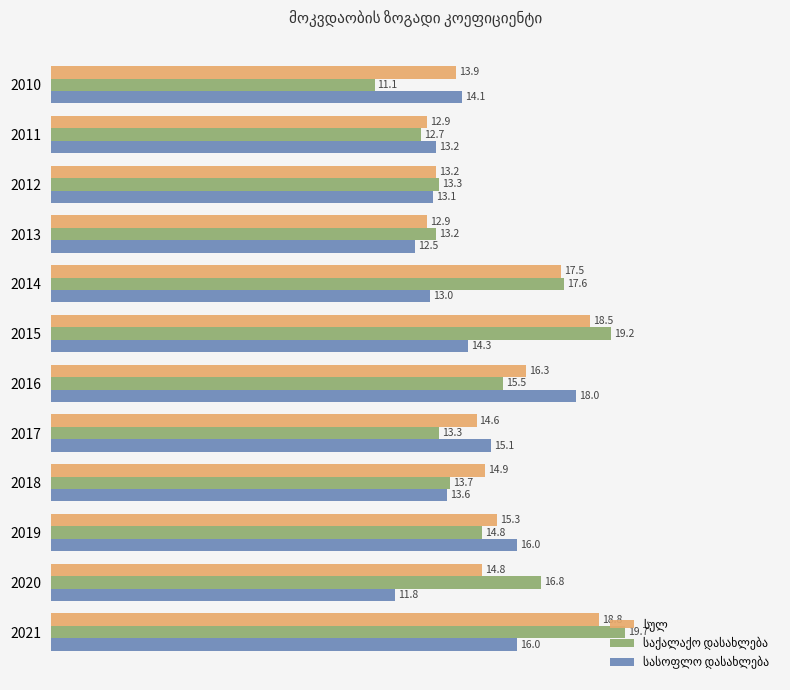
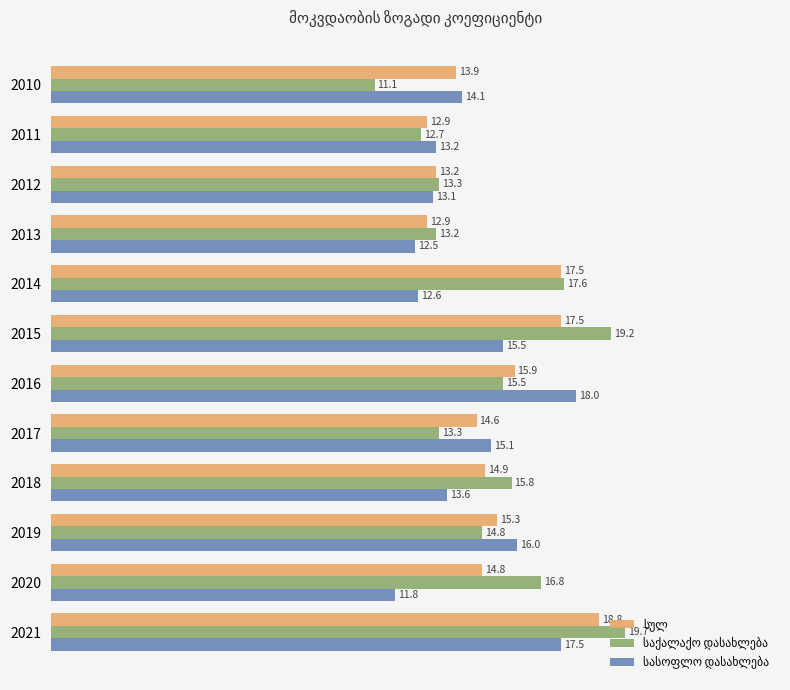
  {
    "სულ": {
      "2010": 13.9,
      "2011": 12.9,
      "2012": 13.2,
      "2013": 12.9,
      "2014": 17.5,
-     "2015": 18.5,
-     "2016": 16.3,
+     "2015": 17.5,
+     "2016": 15.9,
      "2017": 14.6,
      "2018": 14.9,
      "2019": 15.3,
      "2020": 14.8,
      "2021": 18.8
    },
    "საქალაქო დასახლება": {
      "2010": 11.1,
      "2011": 12.7,
      "2012": 13.3,
      "2013": 13.2,
      "2014": 17.6,
      "2015": 19.2,
      "2016": 15.5,
      "2017": 13.3,
-     "2018": 13.7,
+     "2018": 15.8,
      "2019": 14.8,
      "2020": 16.8,
      "2021": 19.7
    },
    "სასოფლო დასახლება": {
      "2010": 14.1,
      "2011": 13.2,
      "2012": 13.1,
      "2013": 12.5,
-     "2014": 13.0,
-     "2015": 14.3,
+     "2014": 12.6,
+     "2015": 15.5,
      "2016": 18.0,
      "2017": 15.1,
      "2018": 13.6,
      "2019": 16.0,
      "2020": 11.8,
-     "2021": 16.0
+     "2021": 17.5
    }
  }
